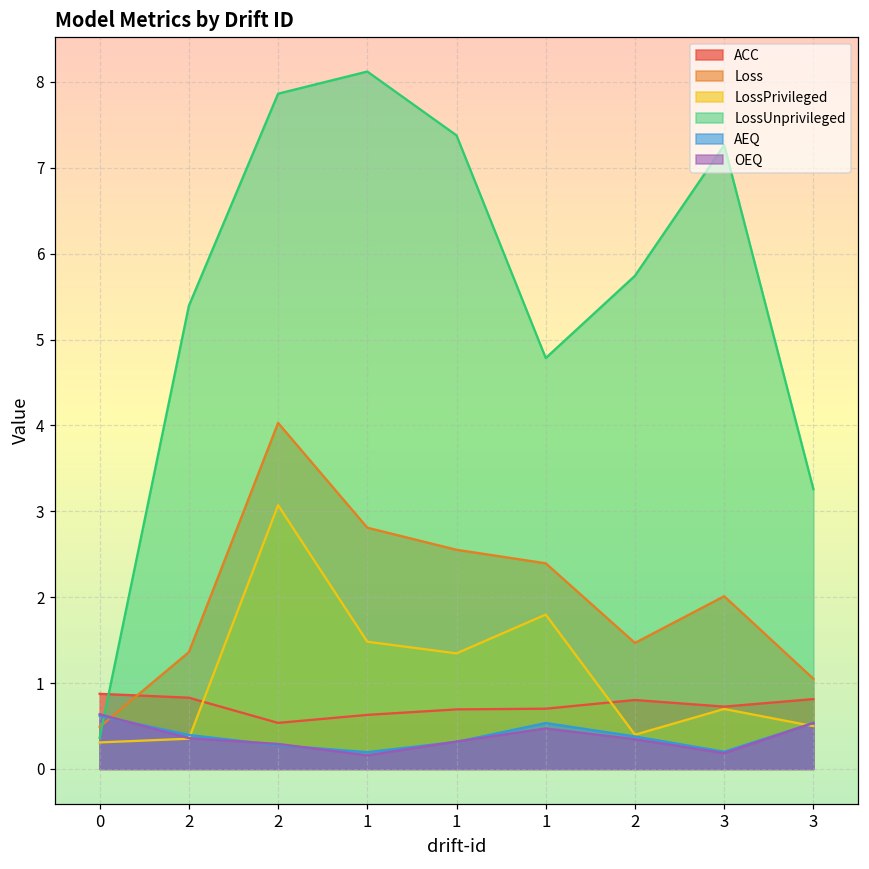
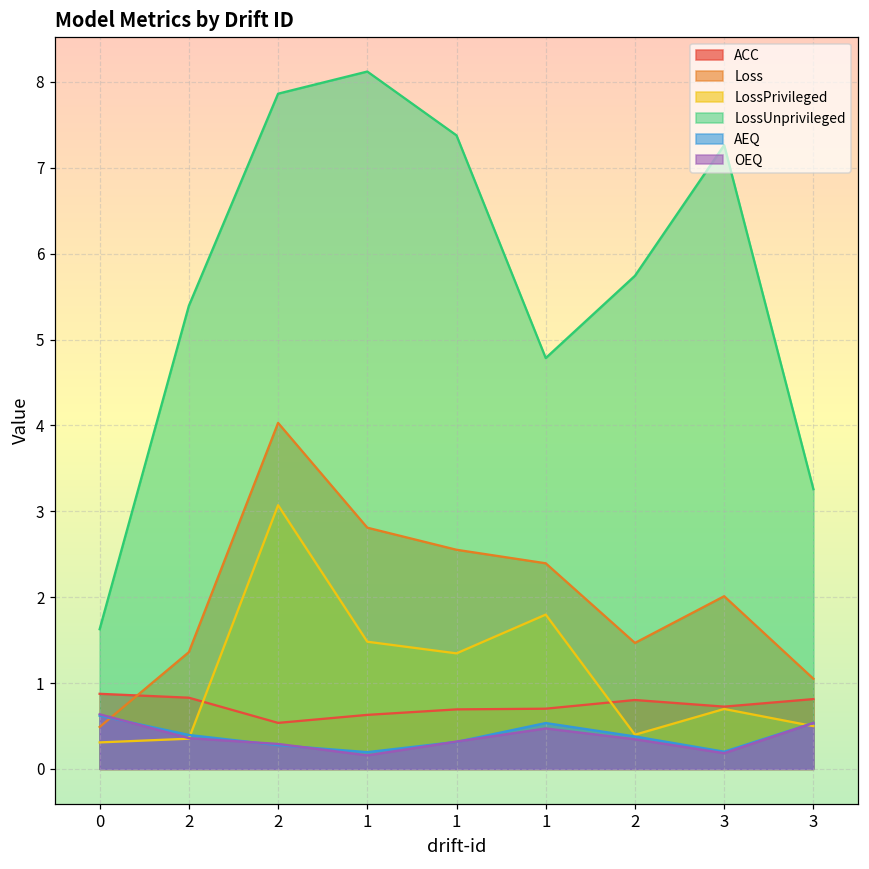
  {
    "LossPrivileged": {
      "0": 0.3
    },
    "LossUnprivileged": {
-     "0": 0.4
+     "0": 1.6
    }
  }
